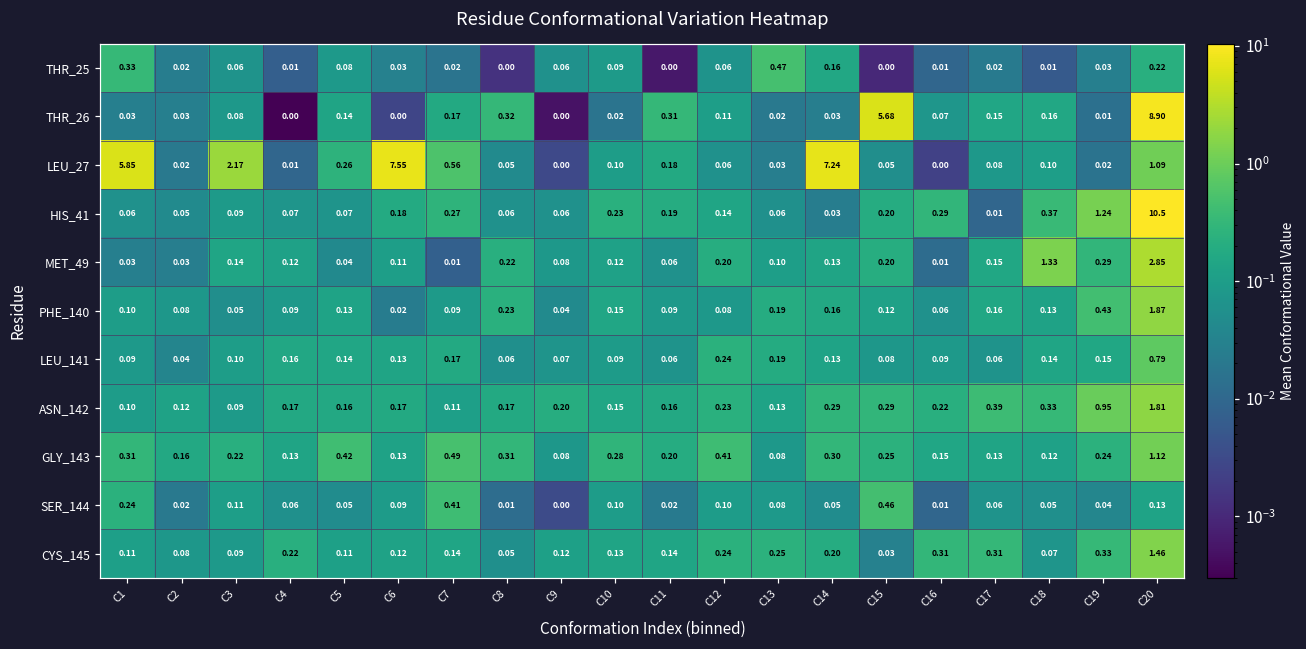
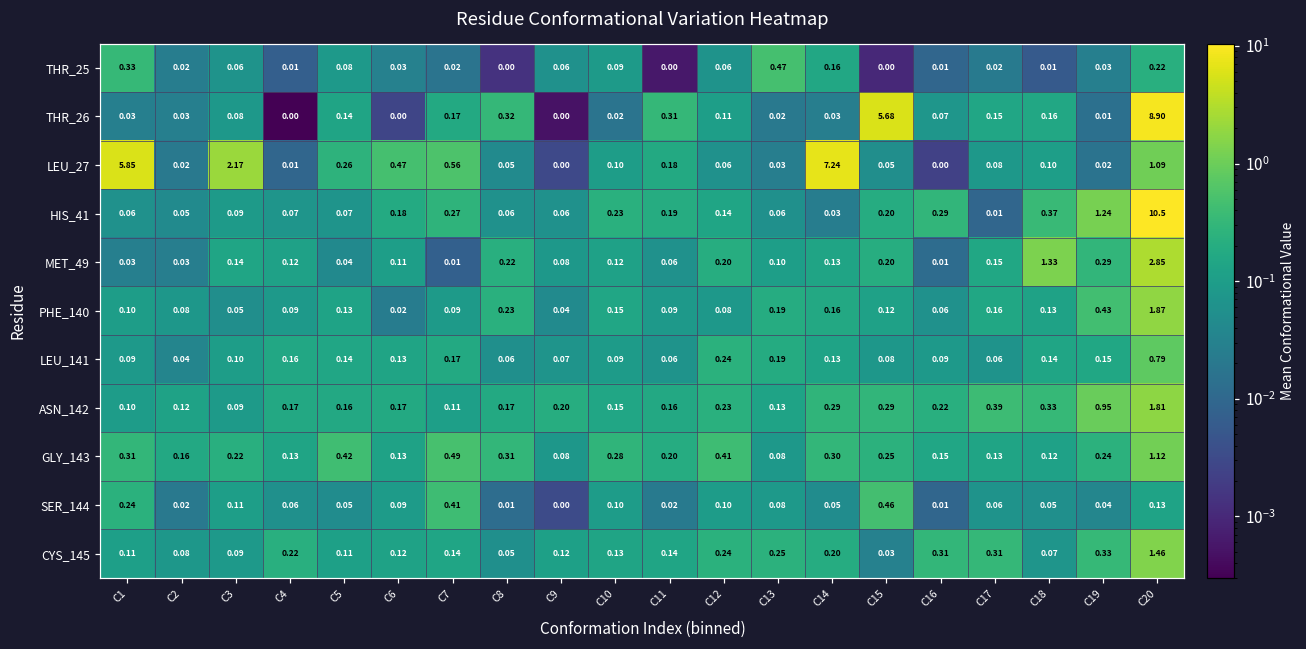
  {
    "LEU_27": {
      "C1": 5.85,
      "C2": 0.02,
      "C3": 2.17,
      "C4": 0.01,
      "C5": 0.26,
-     "C6": 7.55,
+     "C6": 0.47,
      "C7": 0.56,
      "C8": 0.05,
      "C9": 0.00,
      "C10": 0.10,
      "C11": 0.18,
      "C12": 0.06,
      "C13": 0.03,
      "C14": 7.24,
      "C15": 0.05,
      "C16": 0.00,
      "C17": 0.08,
      "C18": 0.10,
      "C19": 0.02,
      "C20": 1.09
    }
  }
